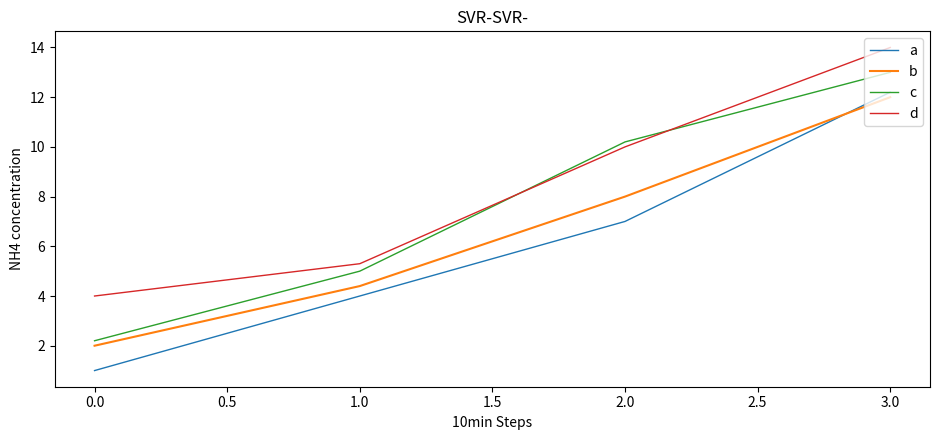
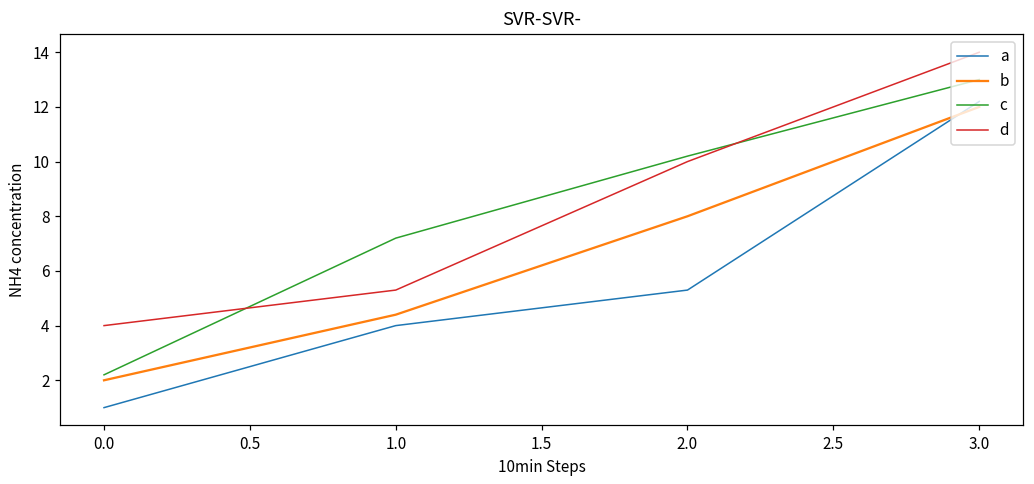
  {
    "a": {
      "0.0": 1.0,
      "1.0": 4.0,
-     "2.0": 7.0
+     "2.0": 5.3
    },
    "b": {
      "0.0": 2.0,
      "1.0": 4.4,
      "2.0": 8.0
    },
    "c": {
      "0.0": 2.2,
-     "1.0": 5.0,
+     "1.0": 7.2,
      "2.0": 10.2
    },
    "d": {
      "0.0": 4.0,
      "1.0": 5.3,
      "2.0": 10.0
    }
  }
